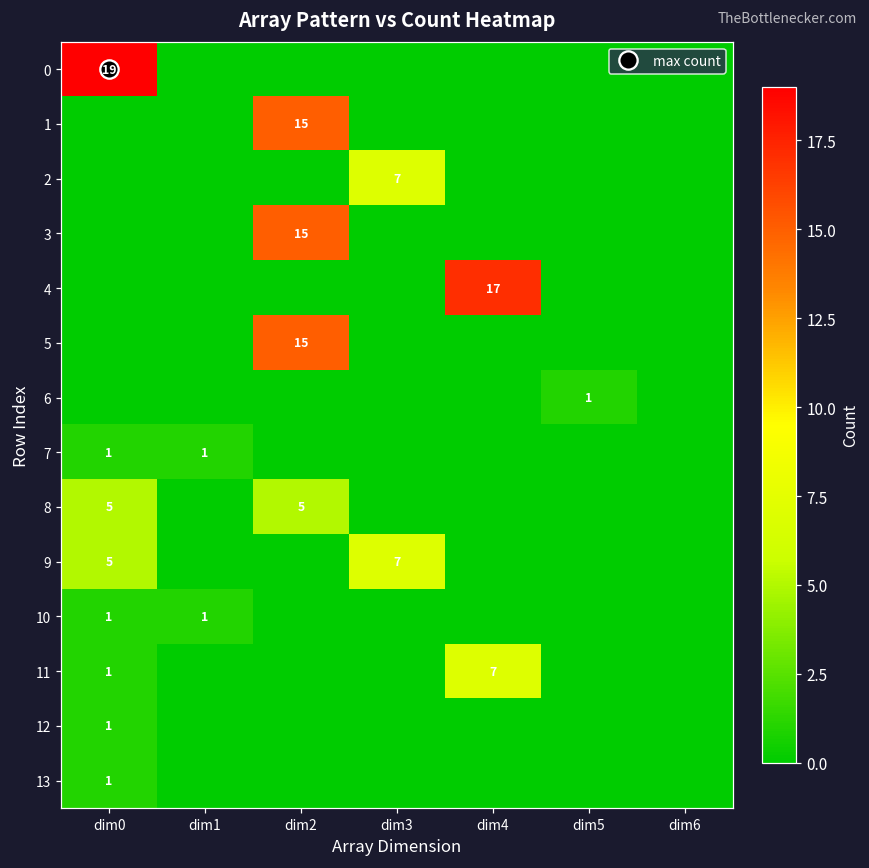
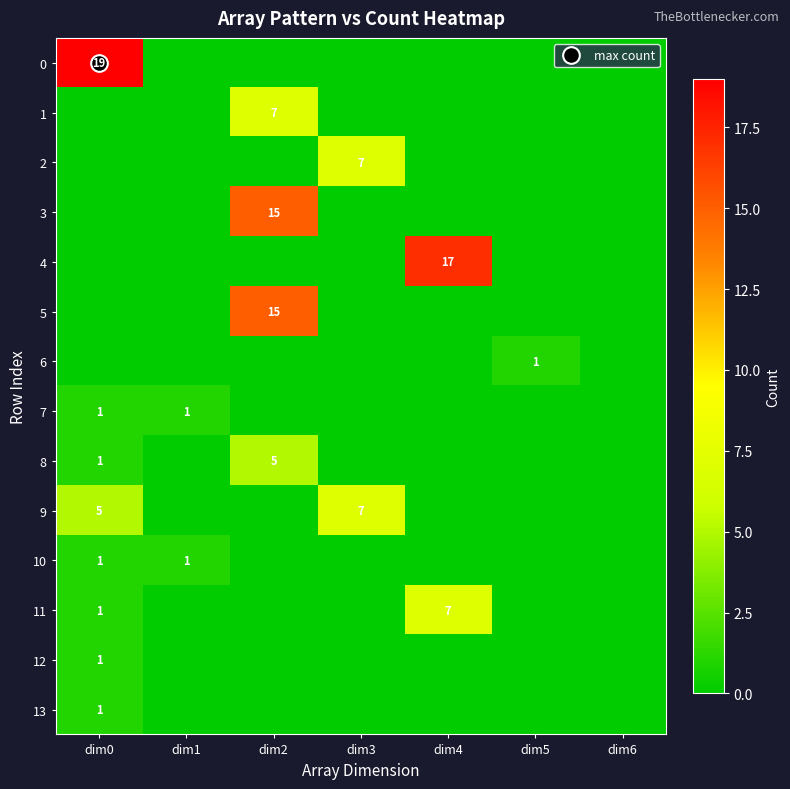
  {
    "1": {
-     "dim2": 15
+     "dim2": 7
    },
    "2": {
      "dim3": 7
    },
    "3": {
      "dim2": 15
    },
    "4": {
      "dim4": 17
    },
    "5": {
      "dim2": 15
    },
    "6": {
      "dim5": 1
    },
    "7": {
      "dim0": 1,
      "dim1": 1
    },
    "8": {
-     "dim0": 5,
+     "dim0": 1,
      "dim2": 5
    },
    "9": {
      "dim0": 5,
      "dim3": 7
    },
    "10": {
      "dim0": 1,
      "dim1": 1
    },
    "11": {
      "dim0": 1,
      "dim4": 7
    },
    "12": {
      "dim0": 1
    },
    "13": {
      "dim0": 1
    }
  }
